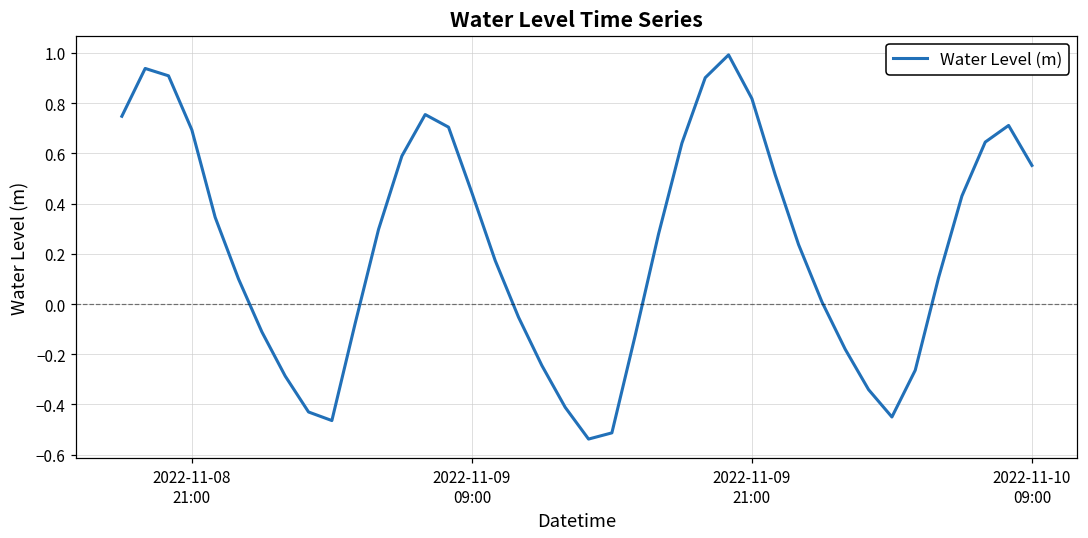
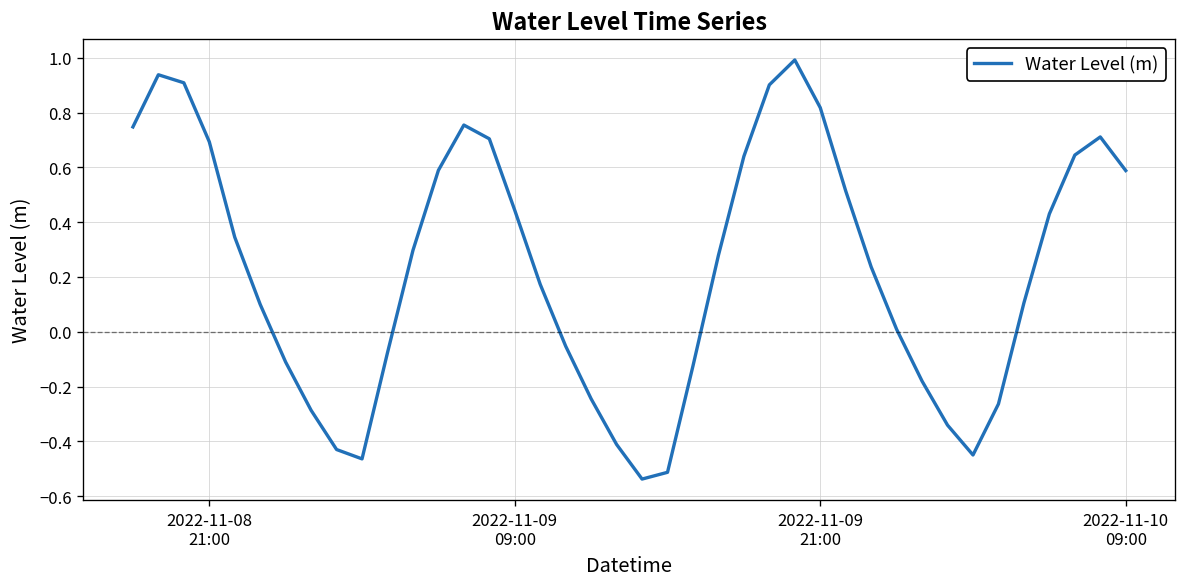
  {
    "2022-11-08 21:00": 0.69,
    "2022-11-09 09:00": 0.44,
    "2022-11-09 21:00": 0.82,
-   "2022-11-10 09:00": 0.55
+   "2022-11-10 09:00": 0.59
  }
